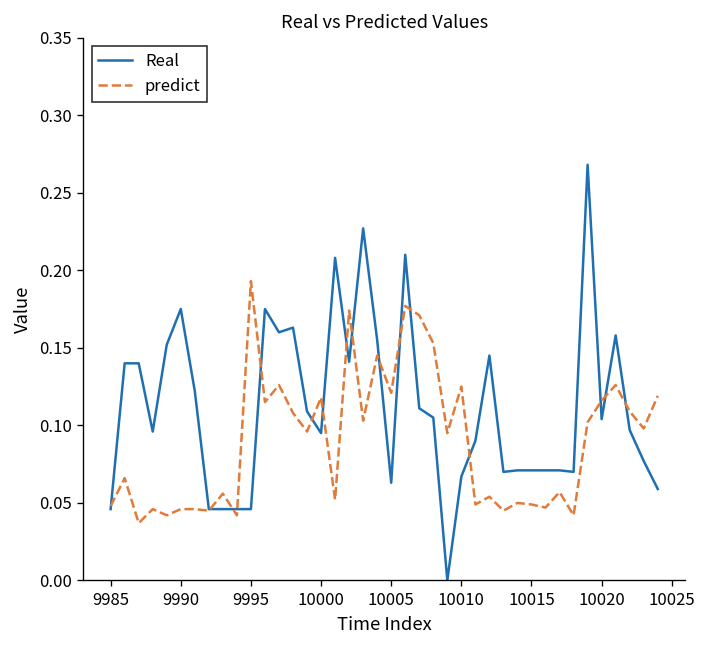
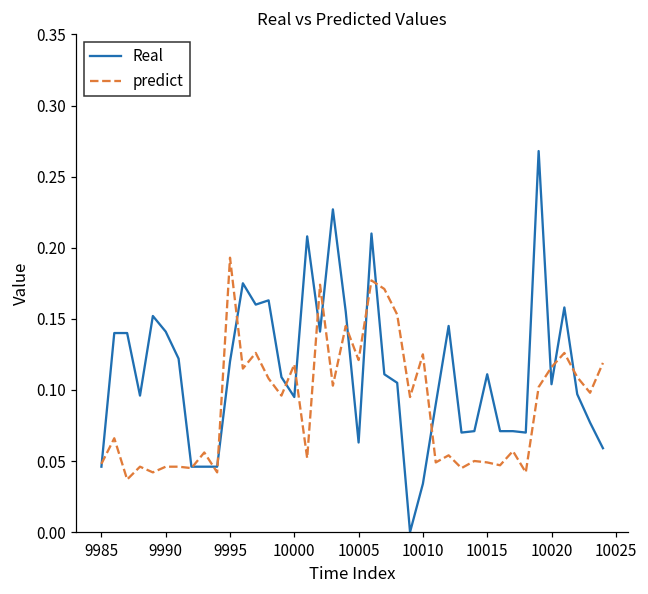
  {
    "Real": {
      "9985": 0.046,
-     "9990": 0.175,
-     "9995": 0.046,
+     "9990": 0.141,
+     "9995": 0.120,
      "10000": 0.095,
      "10005": 0.063,
-     "10010": 0.067,
-     "10015": 0.071,
+     "10010": 0.034,
+     "10015": 0.111,
      "10020": 0.104
    },
    "predict": {
      "9985": 0.048,
      "9990": 0.046,
      "9995": 0.193,
      "10000": 0.118,
      "10005": 0.121,
      "10010": 0.125,
      "10015": 0.049,
      "10020": 0.116
    }
  }
